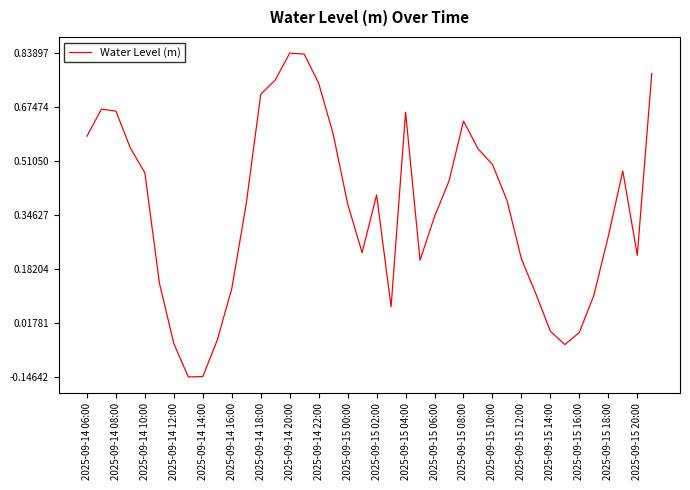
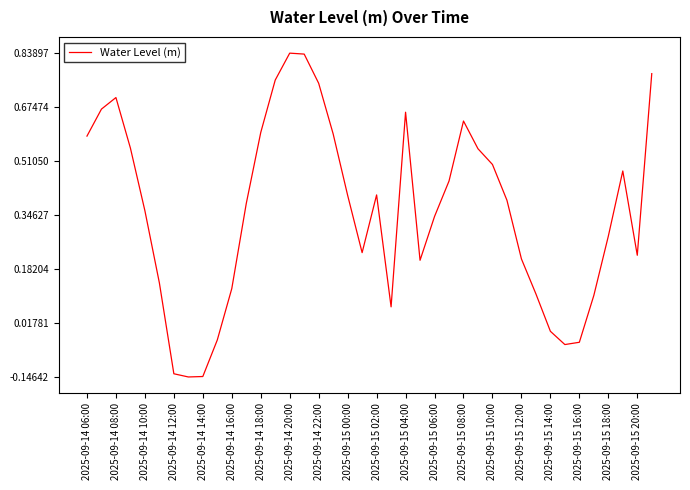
  {
    "2025-09-14 06:00": 0.59,
-   "2025-09-14 08:00": 0.66,
-   "2025-09-14 10:00": 0.47,
-   "2025-09-14 12:00": -0.05,
+   "2025-09-14 08:00": 0.70,
+   "2025-09-14 10:00": 0.36,
+   "2025-09-14 12:00": -0.14,
    "2025-09-14 14:00": -0.15,
    "2025-09-14 16:00": 0.12,
-   "2025-09-14 18:00": 0.71,
+   "2025-09-14 18:00": 0.60,
    "2025-09-14 20:00": 0.84,
    "2025-09-14 22:00": 0.75,
-   "2025-09-15 00:00": 0.38,
+   "2025-09-15 00:00": 0.41,
    "2025-09-15 02:00": 0.41,
    "2025-09-15 04:00": 0.66,
    "2025-09-15 06:00": 0.34,
    "2025-09-15 08:00": 0.63,
    "2025-09-15 10:00": 0.50,
    "2025-09-15 12:00": 0.21,
    "2025-09-15 14:00": -0.01,
-   "2025-09-15 16:00": -0.01,
+   "2025-09-15 16:00": -0.04,
    "2025-09-15 18:00": 0.28,
    "2025-09-15 20:00": 0.22
  }
